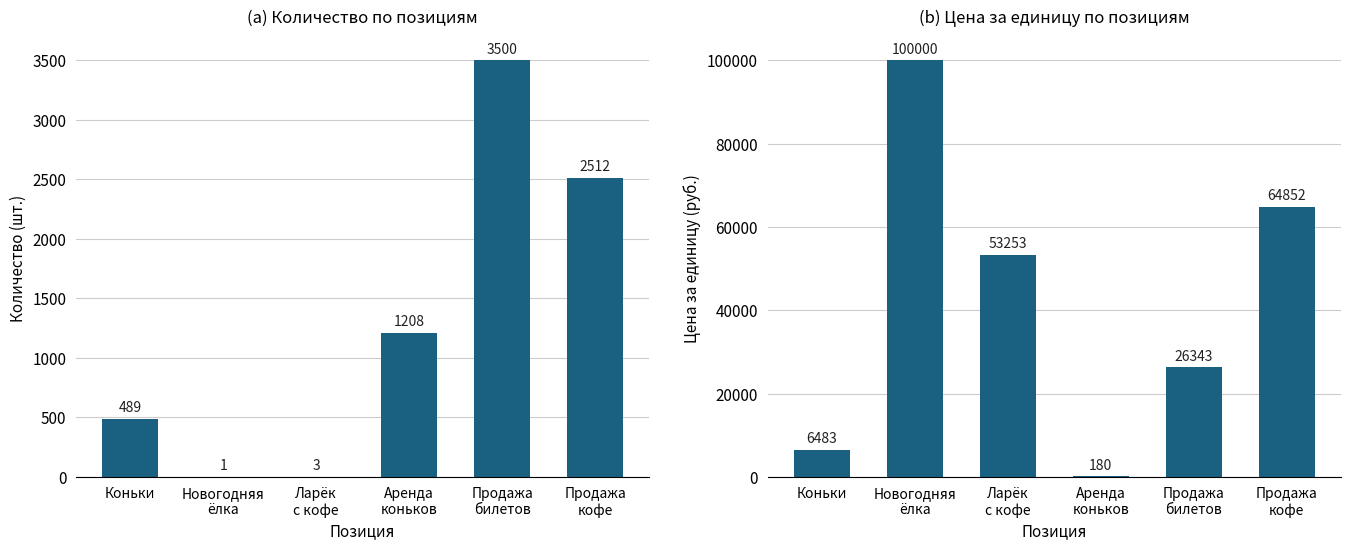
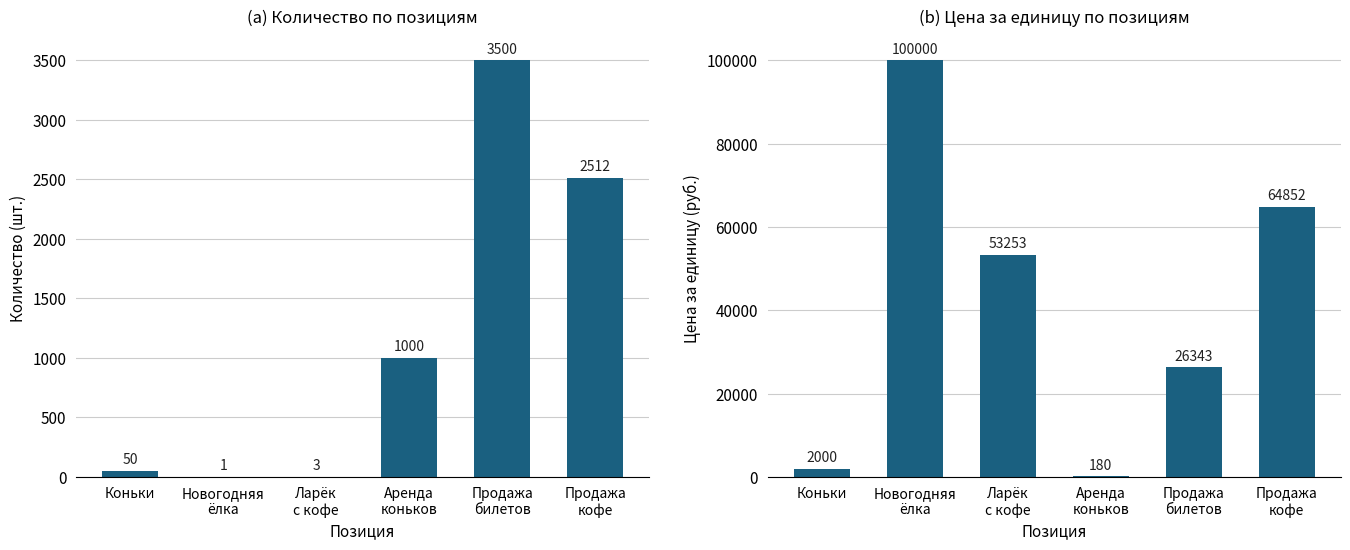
  {
    "(a) Количество по позициям": {
-     "Коньки": 489,
+     "Коньки": 50,
      "Новогодняя ёлка": 1,
      "Ларёк с кофе": 3,
-     "Аренда коньков": 1208,
+     "Аренда коньков": 1000,
      "Продажа билетов": 3500,
      "Продажа кофе": 2512
    },
    "(b) Цена за единицу по позициям": {
-     "Коньки": 6483,
+     "Коньки": 2000,
      "Новогодняя ёлка": 100000,
      "Ларёк с кофе": 53253,
      "Аренда коньков": 180,
      "Продажа билетов": 26343,
      "Продажа кофе": 64852
    }
  }
